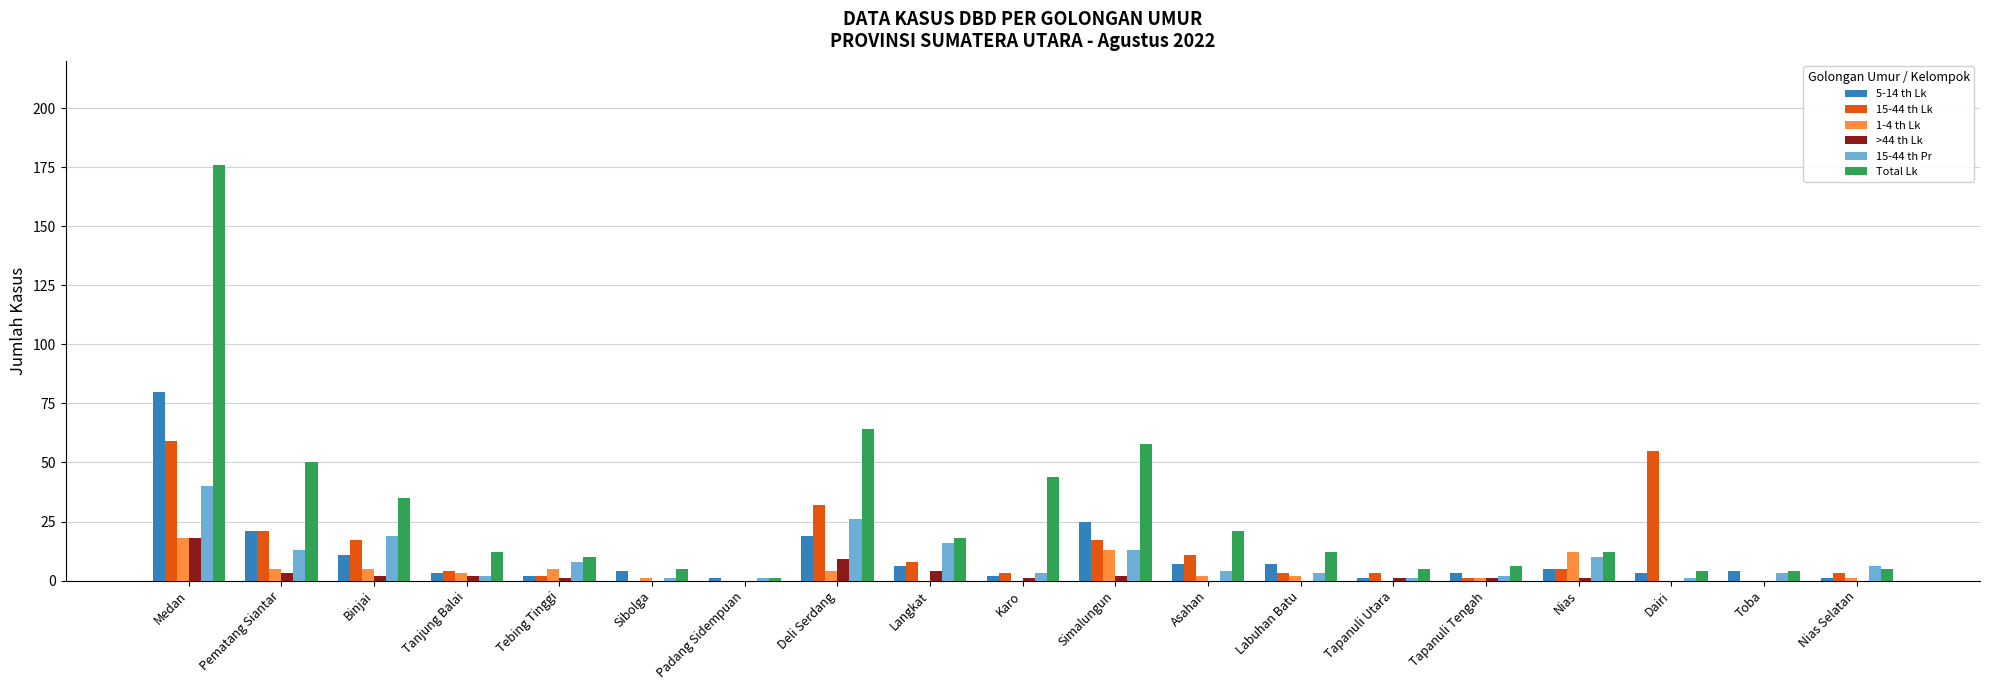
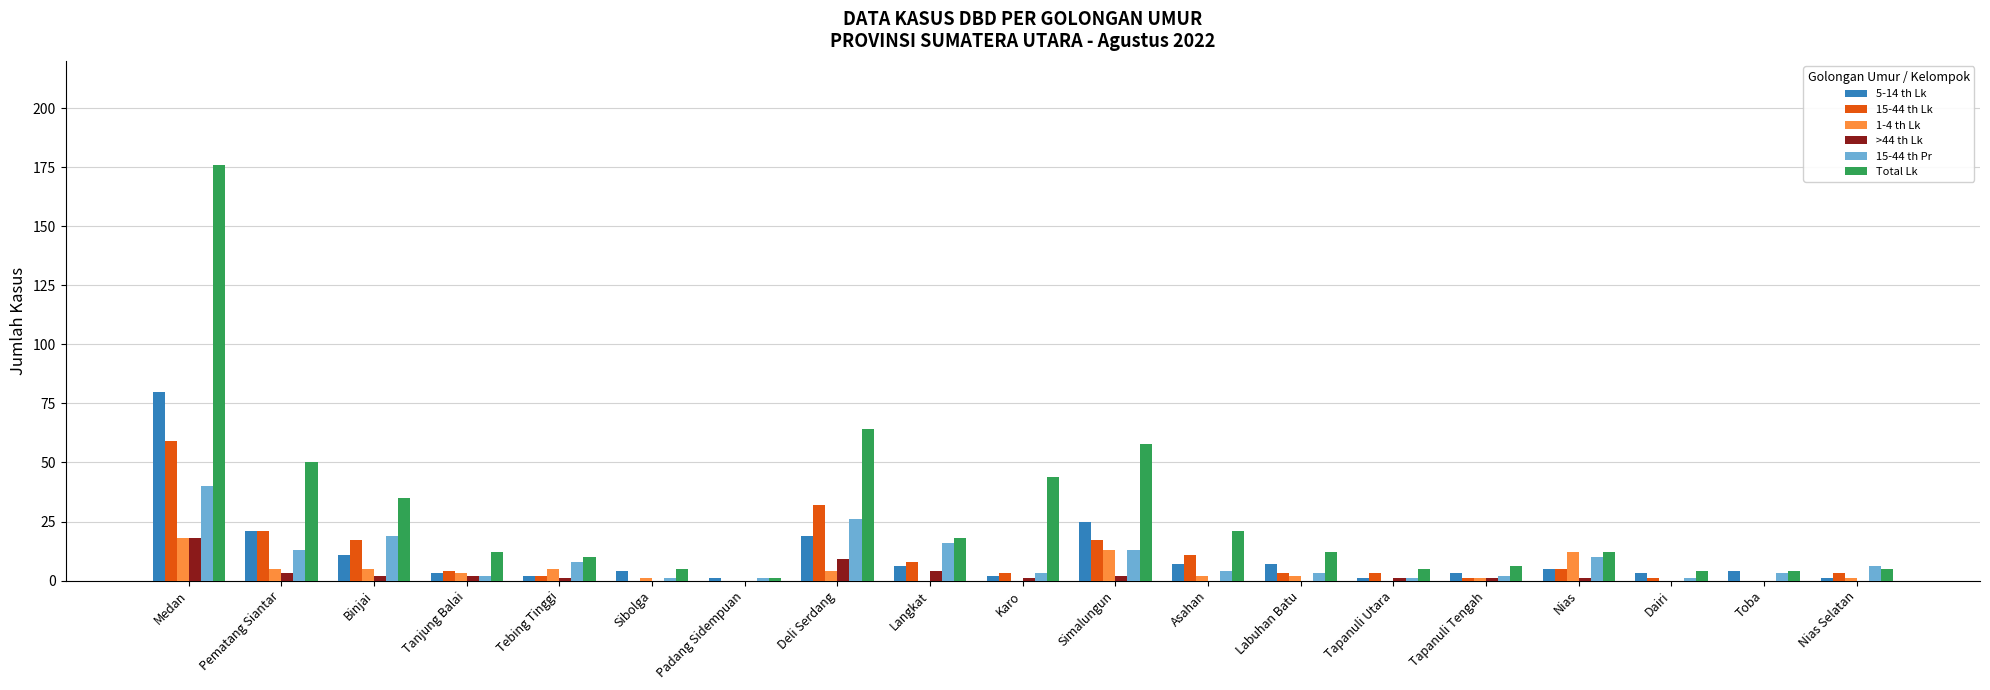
  {
    "5-14 th Lk": {
      "Medan": 80,
      "Pematang Siantar": 21,
      "Binjai": 11,
      "Tanjung Balai": 3,
      "Tebing Tinggi": 2,
      "Sibolga": 4,
      "Deli Serdang": 19,
      "Langkat": 6,
      "Karo": 2,
      "Simalungun": 25,
      "Asahan": 7,
      "Labuhan Batu": 7,
      "Tapanuli Tengah": 3,
      "Nias": 5,
      "Dairi": 3,
      "Toba": 4
    },
    "15-44 th Lk": {
      "Medan": 59,
      "Pematang Siantar": 21,
      "Binjai": 17,
      "Tanjung Balai": 4,
      "Tebing Tinggi": 2,
      "Sibolga": 0,
      "Padang Sidempuan": 0,
      "Deli Serdang": 32,
      "Langkat": 8,
      "Karo": 3,
      "Simalungun": 17,
      "Asahan": 11,
      "Labuhan Batu": 3,
      "Tapanuli Utara": 3,
      "Nias": 5,
-     "Dairi": 55,
+     "Dairi": 1,
      "Toba": 0,
      "Nias Selatan": 3
    },
    "1-4 th Lk": {
      "Medan": 18,
      "Pematang Siantar": 5,
      "Binjai": 5,
      "Tanjung Balai": 3,
      "Tebing Tinggi": 5,
      "Padang Sidempuan": 0,
      "Deli Serdang": 4,
      "Langkat": 0,
      "Karo": 0,
      "Simalungun": 13,
      "Asahan": 2,
      "Labuhan Batu": 2,
      "Tapanuli Utara": 0,
      "Nias": 12,
      "Dairi": 0,
      "Toba": 0
    },
    ">44 th Lk": {
      "Medan": 18,
      "Pematang Siantar": 3,
      "Binjai": 2,
      "Tanjung Balai": 2,
      "Sibolga": 0,
      "Padang Sidempuan": 0,
      "Deli Serdang": 9,
      "Langkat": 4,
      "Simalungun": 2,
      "Asahan": 0,
      "Labuhan Batu": 0,
      "Dairi": 0,
      "Toba": 0,
      "Nias Selatan": 0
    },
    "15-44 th Pr": {
      "Medan": 40,
      "Pematang Siantar": 13,
      "Binjai": 19,
      "Tanjung Balai": 2,
      "Tebing Tinggi": 8,
      "Deli Serdang": 26,
      "Langkat": 16,
      "Karo": 3,
      "Simalungun": 13,
      "Asahan": 4,
      "Labuhan Batu": 3,
      "Tapanuli Tengah": 2,
      "Nias": 10,
      "Toba": 3,
      "Nias Selatan": 6
    },
    "Total Lk": {
      "Medan": 176,
      "Pematang Siantar": 50,
      "Binjai": 35,
      "Tanjung Balai": 12,
      "Tebing Tinggi": 10,
      "Sibolga": 5,
      "Deli Serdang": 64,
      "Langkat": 18,
      "Karo": 44,
      "Simalungun": 58,
      "Asahan": 21,
      "Labuhan Batu": 12,
      "Tapanuli Utara": 5,
      "Tapanuli Tengah": 6,
      "Nias": 12,
      "Dairi": 4,
      "Toba": 4,
      "Nias Selatan": 5
    }
  }
